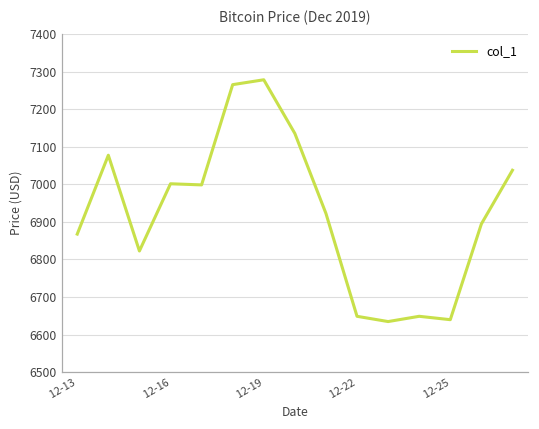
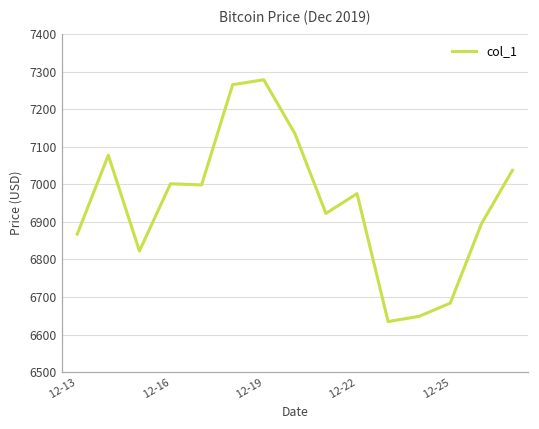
  {
    "12-13": 6870,
    "12-16": 7000,
    "12-19": 7280,
-   "12-22": 6650,
-   "12-25": 6640
+   "12-22": 6980,
+   "12-25": 6680
  }
